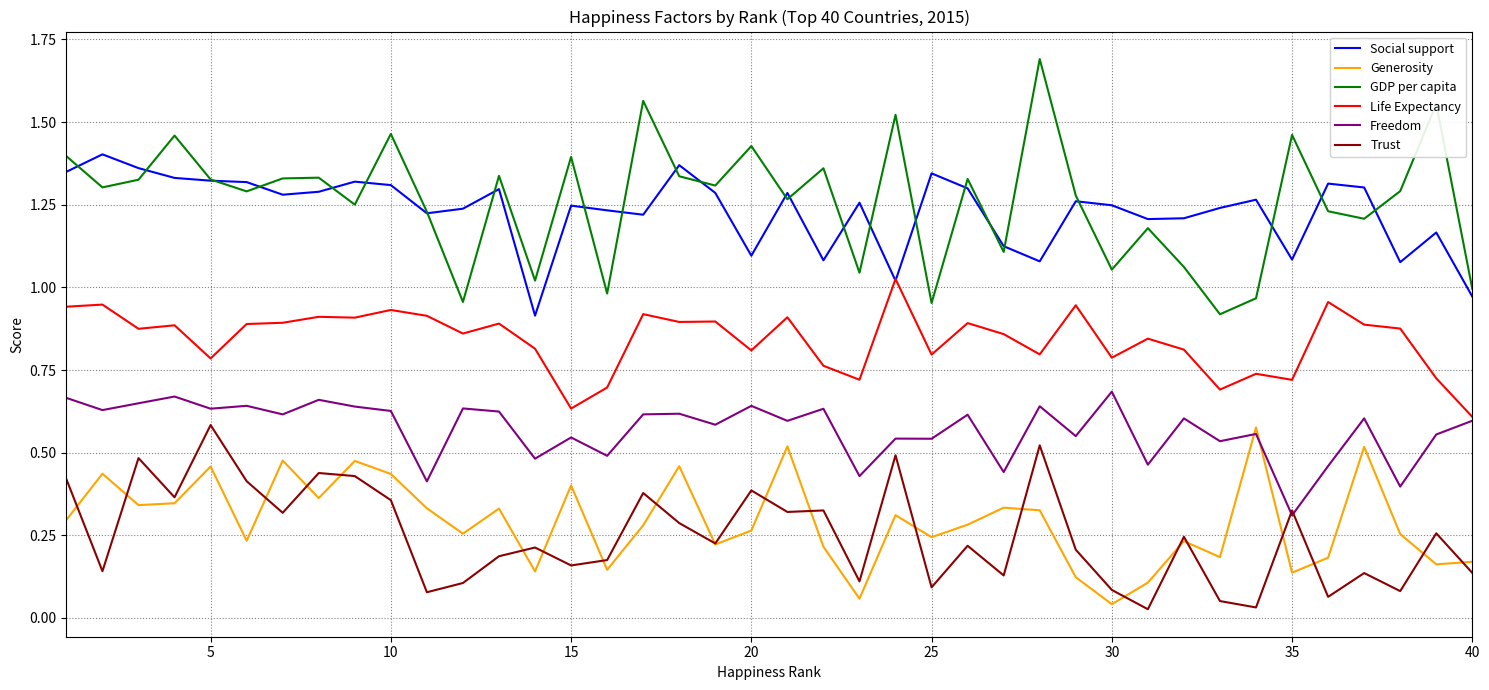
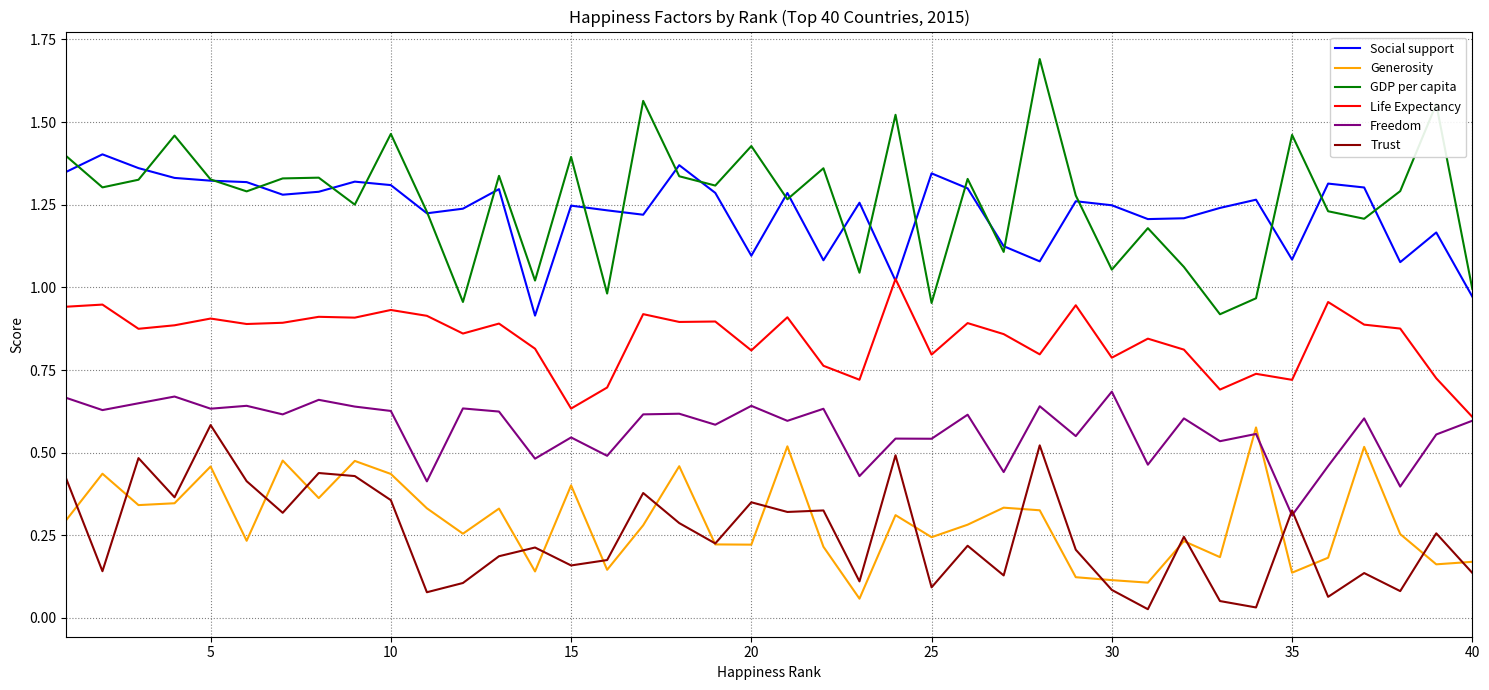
  {
    "Social support": {
      "10": 1.31,
      "15": 1.25,
      "20": 1.10,
      "25": 1.34,
      "30": 1.25,
      "35": 1.08,
      "40": 0.97
    },
    "Generosity": {
      "5": 0.46,
      "10": 0.44,
      "15": 0.40,
-     "20": 0.26,
+     "20": 0.22,
      "25": 0.24,
-     "30": 0.04,
+     "30": 0.11,
      "35": 0.14,
      "40": 0.17
    },
    "GDP per capita": {
      "10": 1.46,
      "15": 1.39,
      "20": 1.43,
      "25": 0.95,
      "30": 1.05,
      "35": 1.46,
      "40": 1.00
    },
    "Life Expectancy": {
-     "5": 0.78,
+     "5": 0.91,
      "10": 0.93,
      "15": 0.63,
      "20": 0.81,
      "25": 0.80,
      "30": 0.79,
      "35": 0.72,
      "40": 0.61
    },
    "Freedom": {
      "5": 0.63,
      "10": 0.63,
      "15": 0.55,
      "20": 0.64,
      "25": 0.54,
      "30": 0.68,
      "35": 0.31,
      "40": 0.60
    },
    "Trust": {
      "5": 0.58,
      "10": 0.36,
      "15": 0.16,
-     "20": 0.39,
+     "20": 0.35,
      "25": 0.09,
      "30": 0.08,
      "35": 0.33,
      "40": 0.14
    }
  }
